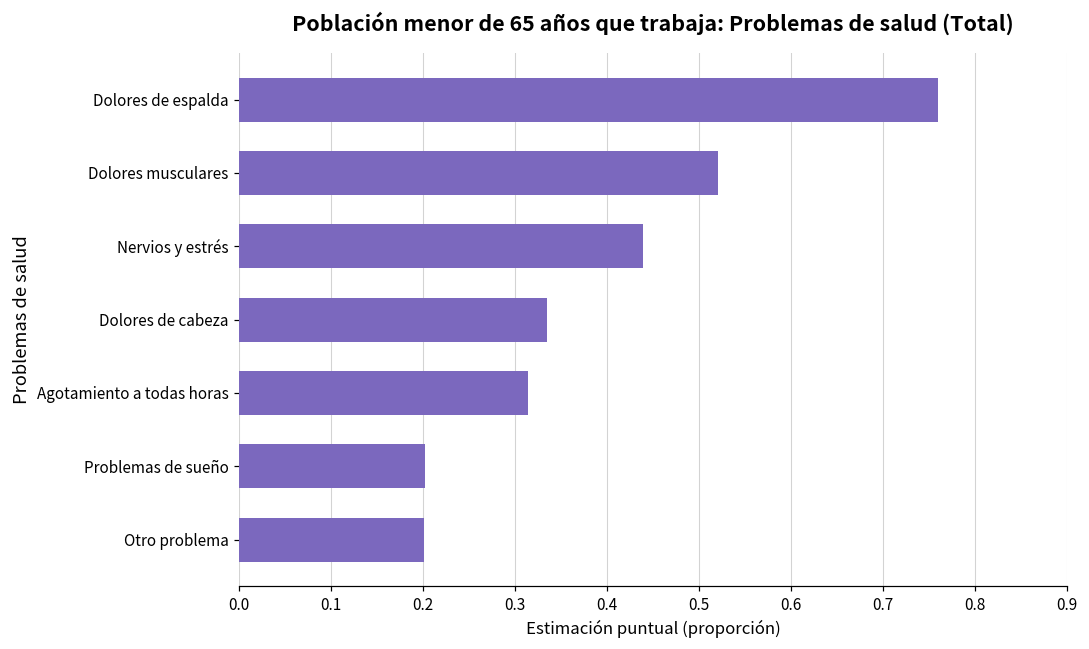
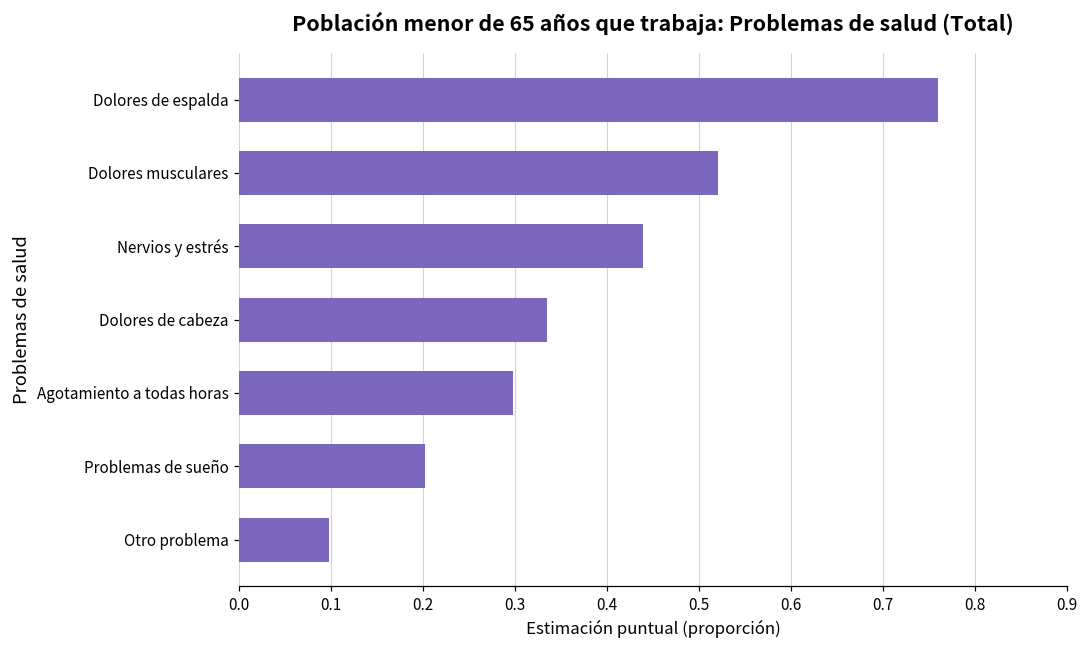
  {
    "Dolores de espalda": 0.76,
    "Dolores musculares": 0.52,
    "Nervios y estrés": 0.44,
    "Dolores de cabeza": 0.33,
-   "Agotamiento a todas horas": 0.31,
+   "Agotamiento a todas horas": 0.30,
    "Problemas de sueño": 0.20,
-   "Otro problema": 0.20
+   "Otro problema": 0.10
  }
